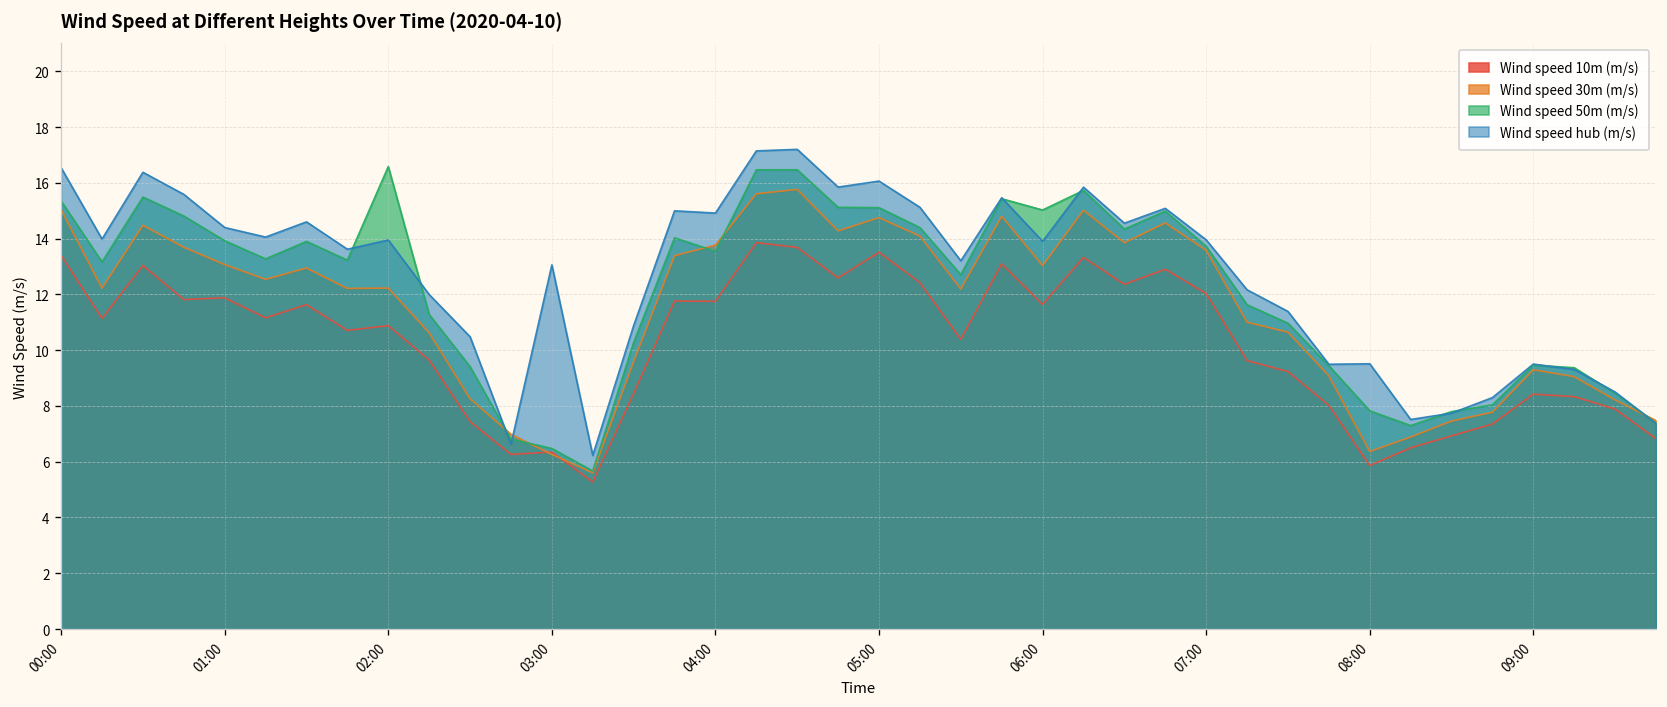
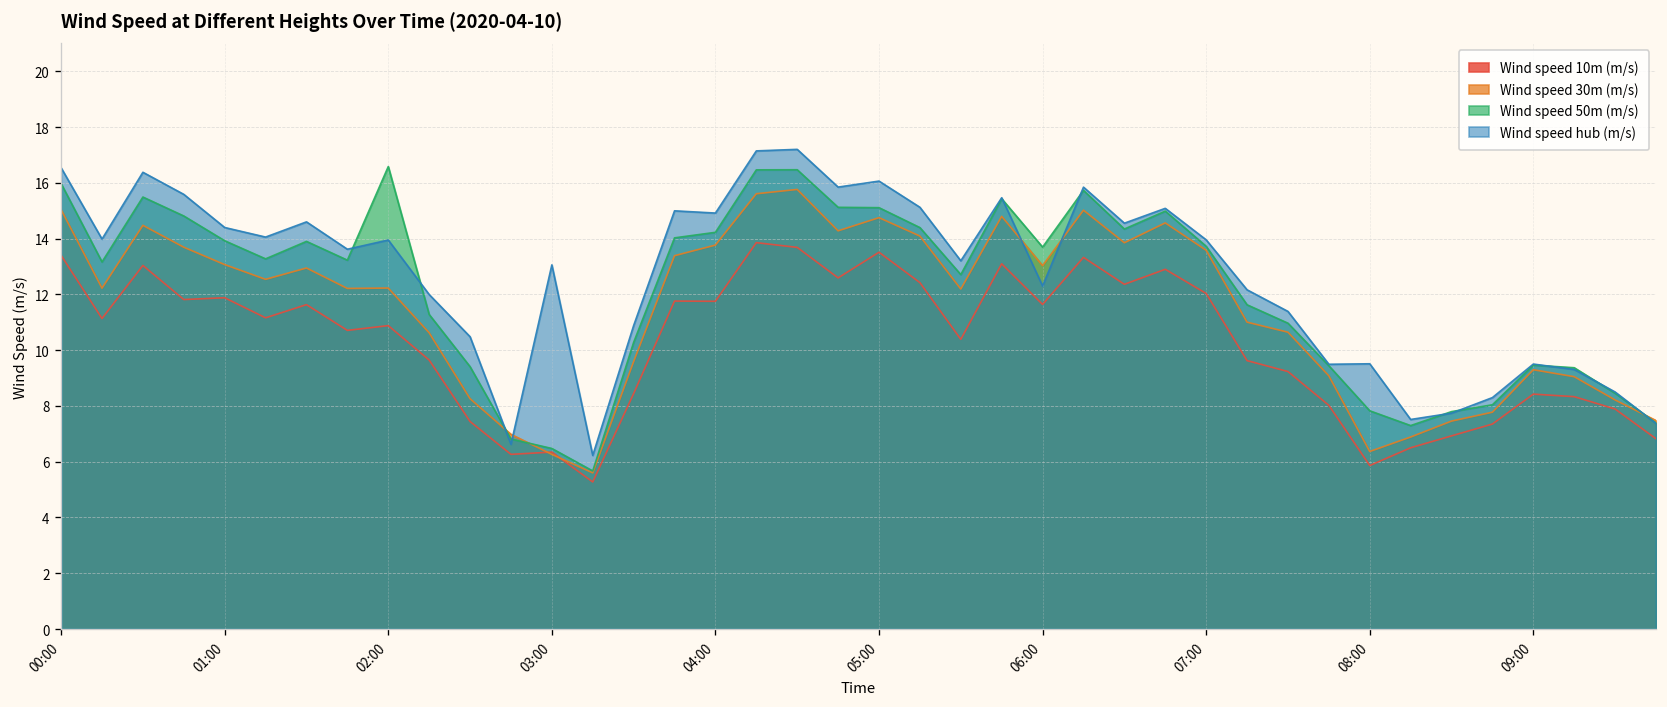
  {
    "Wind speed 50m (m/s)": {
-     "00:00": 15.3,
+     "00:00": 16.0,
      "01:00": 13.9,
      "02:00": 16.6,
      "03:00": 6.5,
-     "04:00": 13.5,
+     "04:00": 14.2,
      "05:00": 15.1,
-     "06:00": 15.0,
+     "06:00": 13.7,
      "07:00": 13.7,
      "08:00": 7.8
    },
    "Wind speed hub (m/s)": {
      "00:00": 16.5,
      "01:00": 14.4,
      "02:00": 13.9,
      "03:00": 13.1,
      "04:00": 14.9,
      "05:00": 16.1,
-     "06:00": 13.9,
+     "06:00": 12.3,
      "07:00": 14.0,
      "08:00": 9.5
    }
  }
